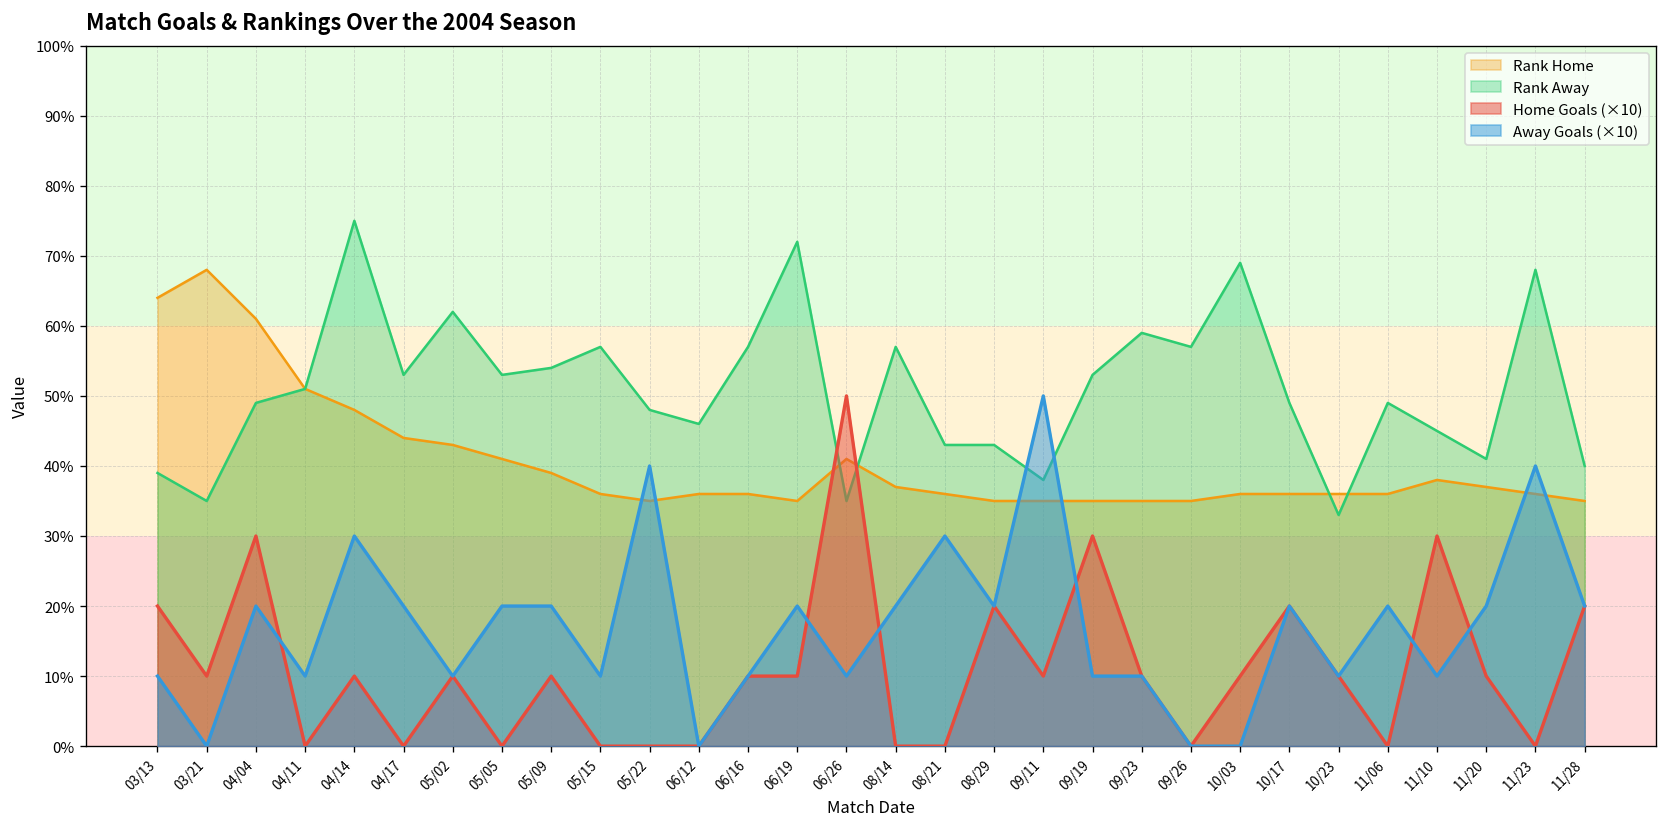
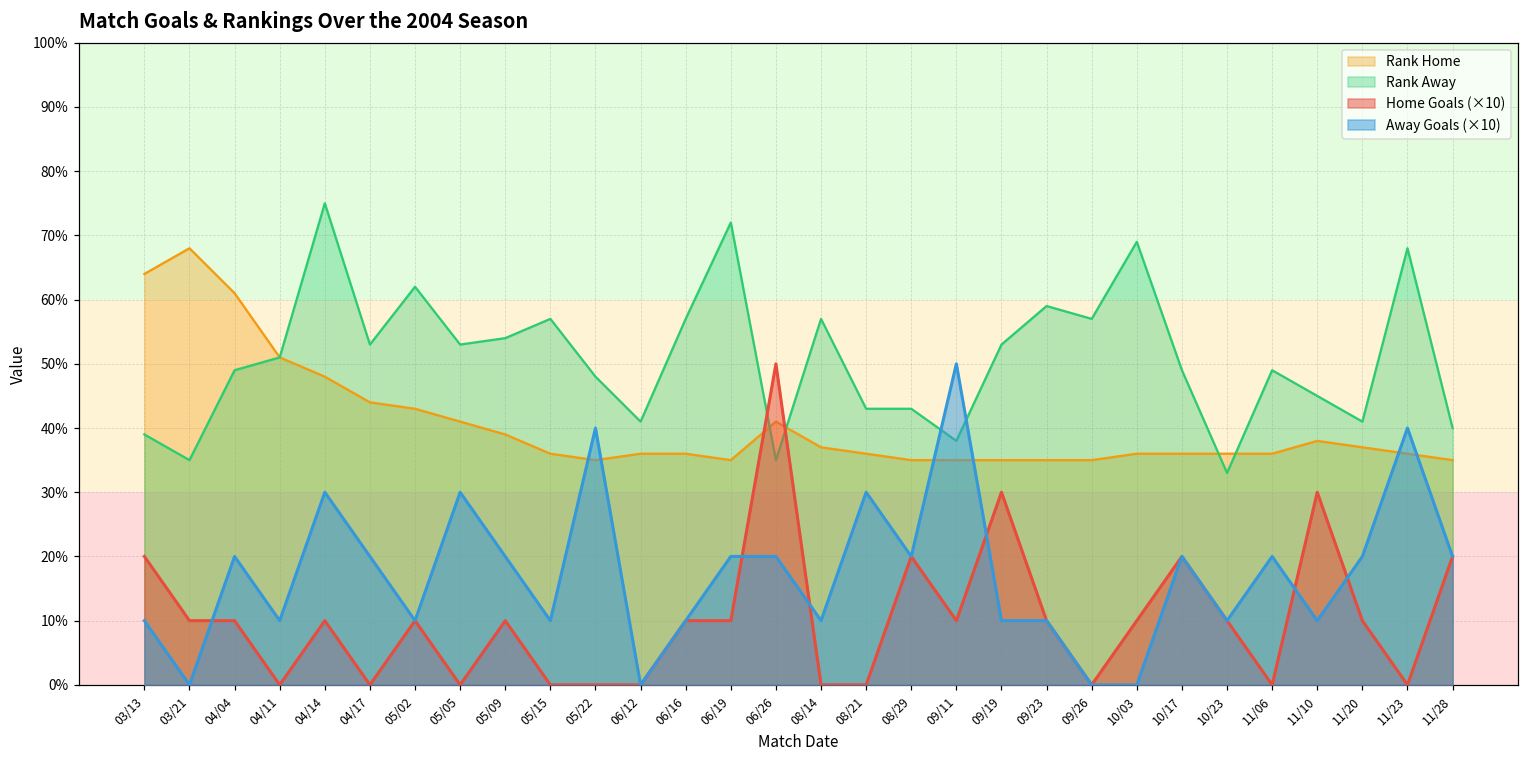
  {
    "Rank Home": {
      "03/13": "64%",
      "03/21": "68%",
      "04/04": "61%",
      "04/14": "48%",
      "04/17": "44%",
      "05/02": "43%",
      "05/05": "41%",
      "05/09": "39%",
      "05/15": "36%",
      "05/22": "35%",
      "06/12": "36%",
      "06/16": "36%",
      "06/19": "35%",
      "06/26": "41%",
      "08/14": "37%",
      "08/21": "36%",
      "08/29": "35%",
      "09/11": "35%",
      "09/19": "35%",
      "09/23": "35%",
      "09/26": "35%",
      "10/03": "36%",
      "10/17": "36%",
      "10/23": "36%",
      "11/06": "36%",
      "11/10": "38%",
      "11/20": "37%",
      "11/23": "36%",
      "11/28": "35%"
    },
    "Rank Away": {
      "03/13": "39%",
      "03/21": "35%",
      "04/04": "49%",
      "04/14": "75%",
      "04/17": "53%",
      "05/02": "62%",
      "05/05": "53%",
      "05/09": "54%",
      "05/15": "57%",
      "05/22": "48%",
-     "06/12": "46%",
+     "06/12": "41%",
      "06/16": "57%",
      "06/19": "72%",
      "06/26": "35%",
      "08/14": "57%",
      "08/21": "43%",
      "08/29": "43%",
      "09/11": "38%",
      "09/19": "53%",
      "09/23": "59%",
      "09/26": "57%",
      "10/03": "69%",
      "10/17": "49%",
      "10/23": "33%",
      "11/06": "49%",
      "11/10": "45%",
      "11/20": "41%",
      "11/23": "68%",
      "11/28": "40%"
    },
    "Home Goals (×10)": {
      "03/13": "20%",
      "03/21": "10%",
-     "04/04": "30%",
+     "04/04": "10%",
      "04/11": "0%",
      "04/14": "10%",
      "04/17": "0%",
      "05/05": "0%",
      "05/09": "10%",
      "05/15": "0%",
      "05/22": "0%",
      "06/19": "10%",
      "06/26": "50%",
      "08/14": "0%",
      "08/21": "0%",
      "09/11": "10%",
      "09/19": "30%",
      "10/03": "10%",
      "11/06": "0%",
      "11/10": "30%",
      "11/20": "10%",
      "11/23": "0%"
    },
    "Away Goals (×10)": {
      "03/13": "10%",
      "03/21": "0%",
      "04/04": "20%",
      "04/11": "10%",
      "04/14": "30%",
      "04/17": "20%",
-     "05/05": "20%",
+     "05/05": "30%",
      "05/09": "20%",
      "05/15": "10%",
      "05/22": "40%",
      "06/19": "20%",
-     "06/26": "10%",
-     "08/14": "20%",
+     "06/26": "20%",
+     "08/14": "10%",
      "08/21": "30%",
      "09/11": "50%",
      "09/19": "10%",
      "10/03": "0%",
      "11/06": "20%",
      "11/10": "10%",
      "11/20": "20%",
      "11/23": "40%"
    }
  }
